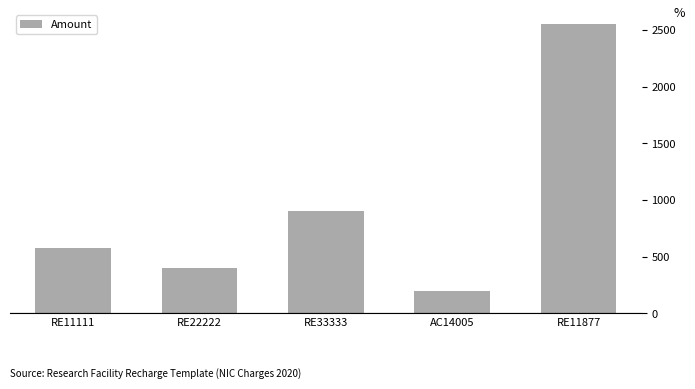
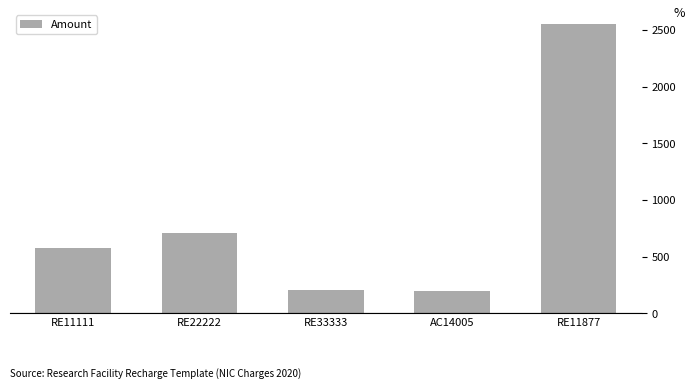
  {
    "RE11111": 580,
-   "RE22222": 400,
-   "RE33333": 900,
+   "RE22222": 710,
+   "RE33333": 200,
    "AC14005": 200,
    "RE11877": 2550
  }
